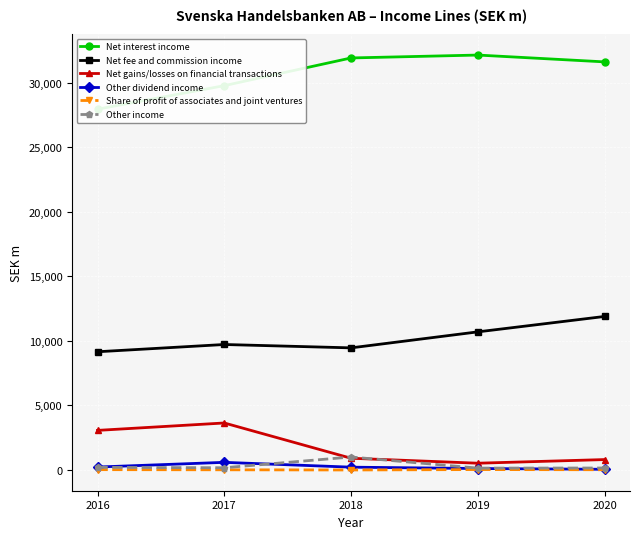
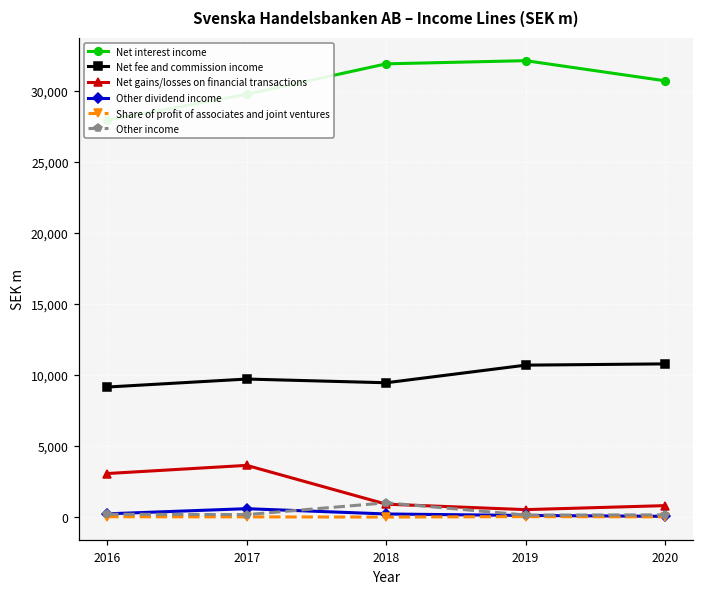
  {
    "Net interest income": {
      "2018": "31,900",
      "2019": "32,100",
-     "2020": "31,600"
+     "2020": "30,700"
    },
    "Net fee and commission income": {
      "2016": "9,200",
      "2017": "9,700",
      "2018": "9,500",
      "2019": "10,700",
-     "2020": "11,900"
+     "2020": "10,800"
    },
    "Net gains/losses on financial transactions": {
      "2016": "3,100",
      "2017": "3,600",
      "2019": "500",
      "2020": "800"
    },
    "Other dividend income": {
      "2017": "600",
      "2018": "200"
    },
    "Share of profit of associates and joint ventures": {
      "2018": "0"
    }
  }
